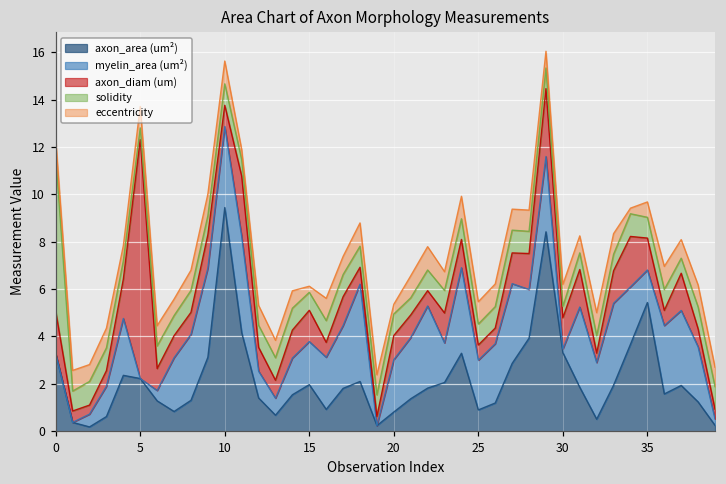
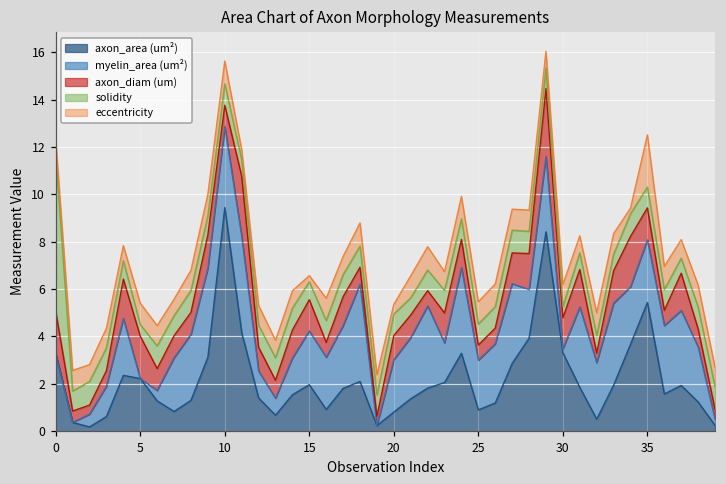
  {
    "axon_area (um²)": {
      "10": 9.4,
      "15": 2.0,
      "20": 0.8,
      "25": 0.9,
      "30": 3.3,
      "35": 5.4
    },
    "myelin_area (um²)": {
      "10": 3.4,
-     "15": 1.8,
+     "15": 2.3,
      "20": 2.2,
      "25": 2.1,
      "30": 0.2,
-     "35": 1.4
+     "35": 2.7
    },
    "axon_diam (um)": {
      "0": 1.8,
-     "5": 10.1,
+     "5": 1.8,
      "10": 0.9,
      "15": 1.3,
      "20": 1.0,
      "25": 0.6,
      "30": 1.3,
      "35": 1.3
    },
    "solidity": {
      "0": 6.6,
      "5": 0.5,
      "10": 0.9,
      "15": 0.8,
      "20": 0.9,
      "25": 0.9,
      "30": 0.5,
      "35": 0.9
    },
    "eccentricity": {
      "0": 0.7,
      "10": 1.0,
      "15": 0.3,
      "20": 0.4,
      "25": 0.9,
      "30": 0.9,
-     "35": 0.6
+     "35": 2.2
    }
  }
